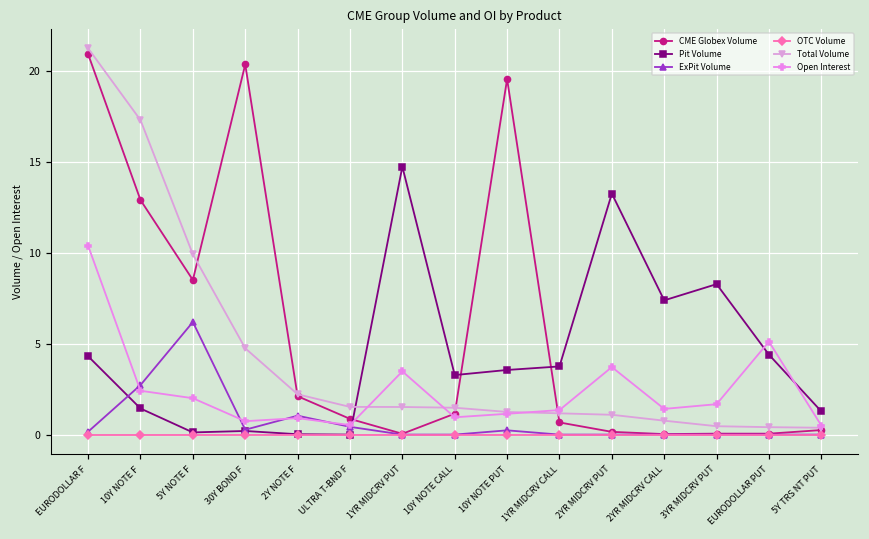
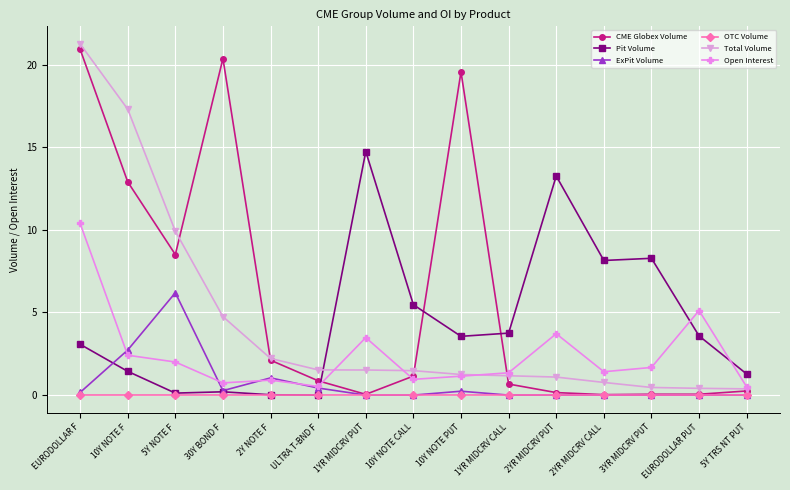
  {
    "CME Globex Volume": {
      "EURODOLLAR F": 20.9,
      "10Y NOTE F": 12.9,
      "5Y NOTE F": 8.5,
      "30Y BOND F": 20.4,
      "ULTRA T-BND F": 0.9,
      "10Y NOTE CALL": 1.2,
      "10Y NOTE PUT": 19.6,
      "1YR MIDCRV CALL": 0.7
    },
    "Pit Volume": {
-     "EURODOLLAR F": 4.3,
+     "EURODOLLAR F": 3.1,
      "10Y NOTE F": 1.4,
      "1YR MIDCRV PUT": 14.7,
-     "10Y NOTE CALL": 3.3,
+     "10Y NOTE CALL": 5.5,
      "10Y NOTE PUT": 3.6,
      "1YR MIDCRV CALL": 3.8,
      "2YR MIDCRV PUT": 13.3,
-     "2YR MIDCRV CALL": 7.4,
+     "2YR MIDCRV CALL": 8.1,
      "3YR MIDCRV PUT": 8.3,
-     "EURODOLLAR PUT": 4.4,
+     "EURODOLLAR PUT": 3.6,
      "5Y TRS NT PUT": 1.3
    },
    "ExPit Volume": {
      "EURODOLLAR F": 0.2,
      "10Y NOTE F": 2.7,
      "5Y NOTE F": 6.2,
      "10Y NOTE PUT": 0.2
    },
    "OTC Volume": {
      "EURODOLLAR F": 0.0,
      "10Y NOTE F": 0.0,
      "30Y BOND F": 0.0,
      "10Y NOTE PUT": 0.0
    }
  }
